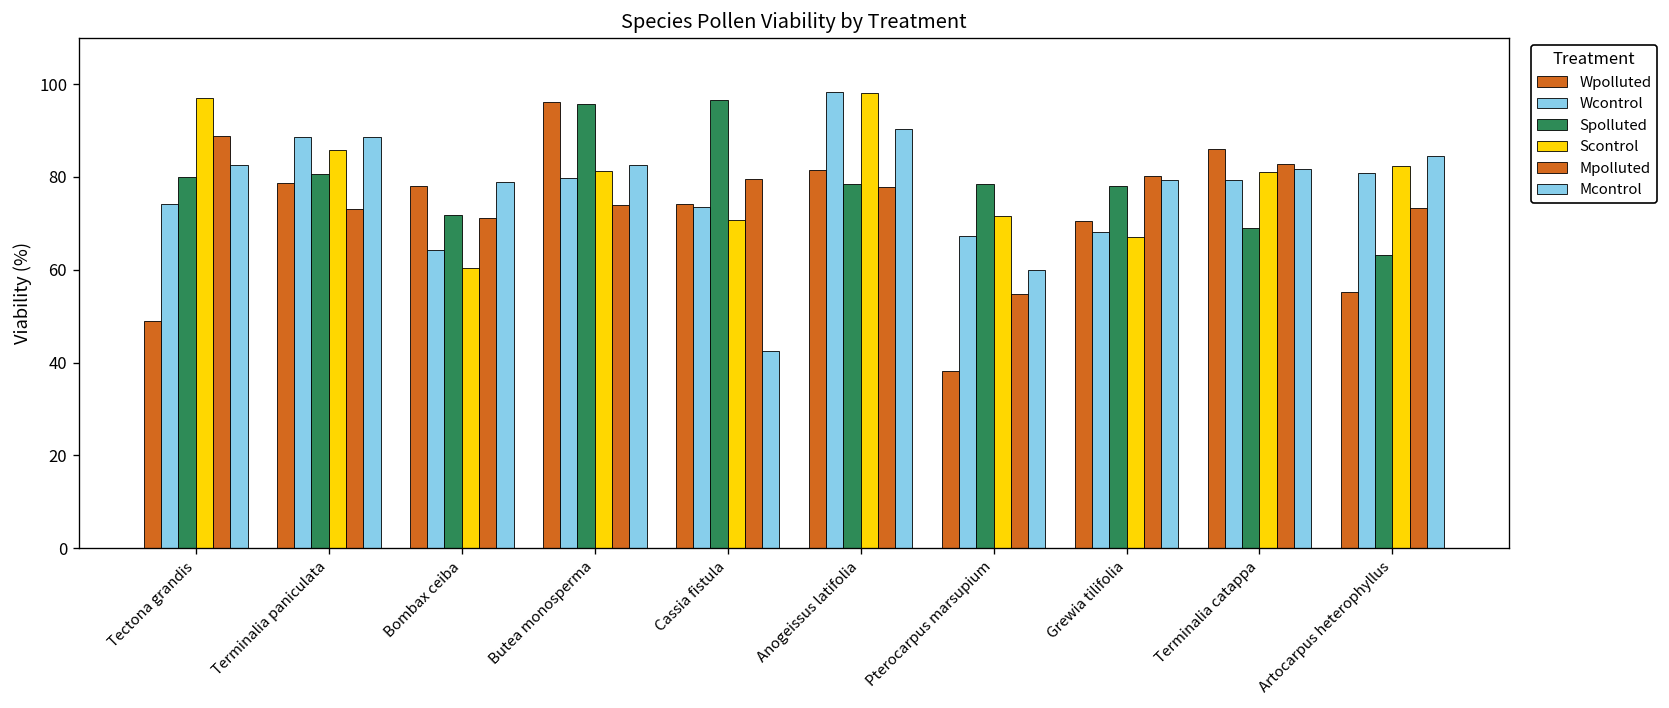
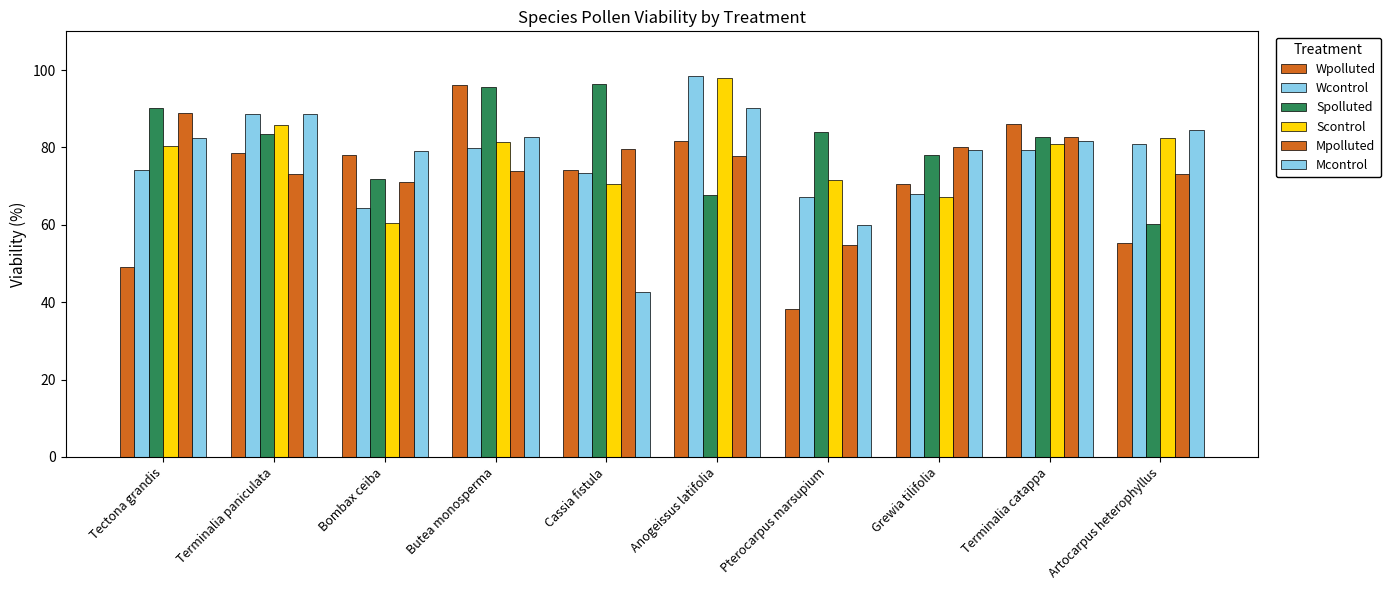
  {
    "Spolluted": {
-     "Tectona grandis": 80,
-     "Terminalia paniculata": 81,
+     "Tectona grandis": 90,
+     "Terminalia paniculata": 83,
      "Bombax ceiba": 72,
      "Butea monosperma": 96,
      "Cassia fistula": 97,
-     "Anogeissus latifolia": 79,
-     "Pterocarpus marsupium": 79,
+     "Anogeissus latifolia": 68,
+     "Pterocarpus marsupium": 84,
      "Grewia tilifolia": 78,
-     "Terminalia catappa": 69,
-     "Artocarpus heterophyllus": 63
+     "Terminalia catappa": 83,
+     "Artocarpus heterophyllus": 60
    },
    "Scontrol": {
-     "Tectona grandis": 97,
+     "Tectona grandis": 80,
      "Terminalia paniculata": 86,
      "Bombax ceiba": 60,
      "Butea monosperma": 81,
      "Cassia fistula": 71,
      "Anogeissus latifolia": 98,
      "Pterocarpus marsupium": 72,
      "Grewia tilifolia": 67,
      "Terminalia catappa": 81,
      "Artocarpus heterophyllus": 82
    }
  }
